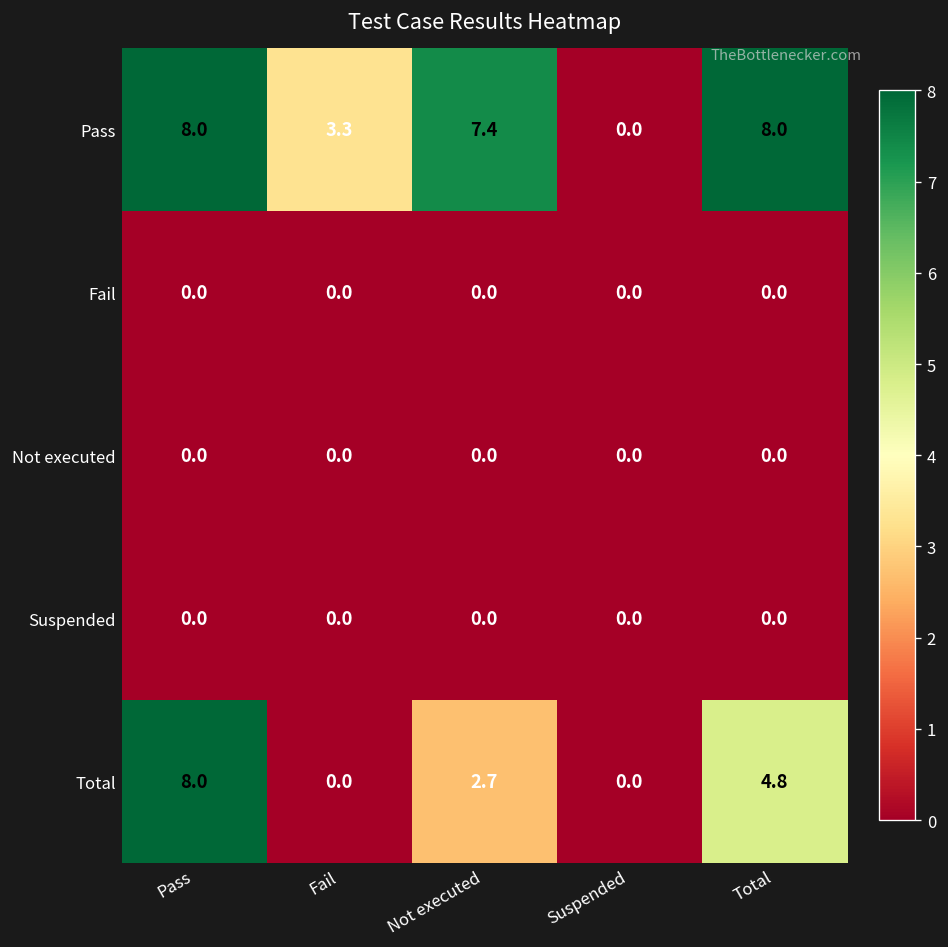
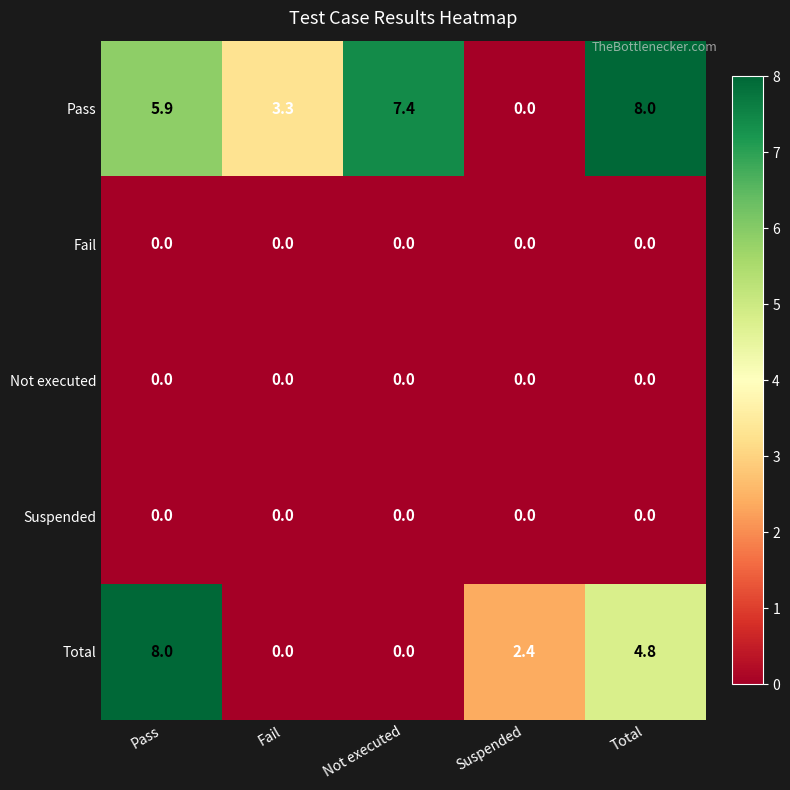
  {
    "Pass": {
-     "Pass": 8.0,
+     "Pass": 5.9,
      "Fail": 3.3,
      "Not executed": 7.4,
      "Suspended": 0.0
    },
    "Fail": {
      "Pass": 0.0,
      "Fail": 0.0,
      "Not executed": 0.0,
      "Suspended": 0.0,
      "Total": 0.0
    },
    "Not executed": {
      "Pass": 0.0,
      "Fail": 0.0,
      "Not executed": 0.0,
      "Suspended": 0.0,
      "Total": 0.0
    },
    "Suspended": {
      "Pass": 0.0,
      "Fail": 0.0,
      "Not executed": 0.0,
      "Suspended": 0.0,
      "Total": 0.0
    },
    "Total": {
      "Pass": 8.0,
      "Fail": 0.0,
-     "Not executed": 2.7,
-     "Suspended": 0.0,
+     "Not executed": 0.0,
+     "Suspended": 2.4,
      "Total": 4.8
    }
  }
